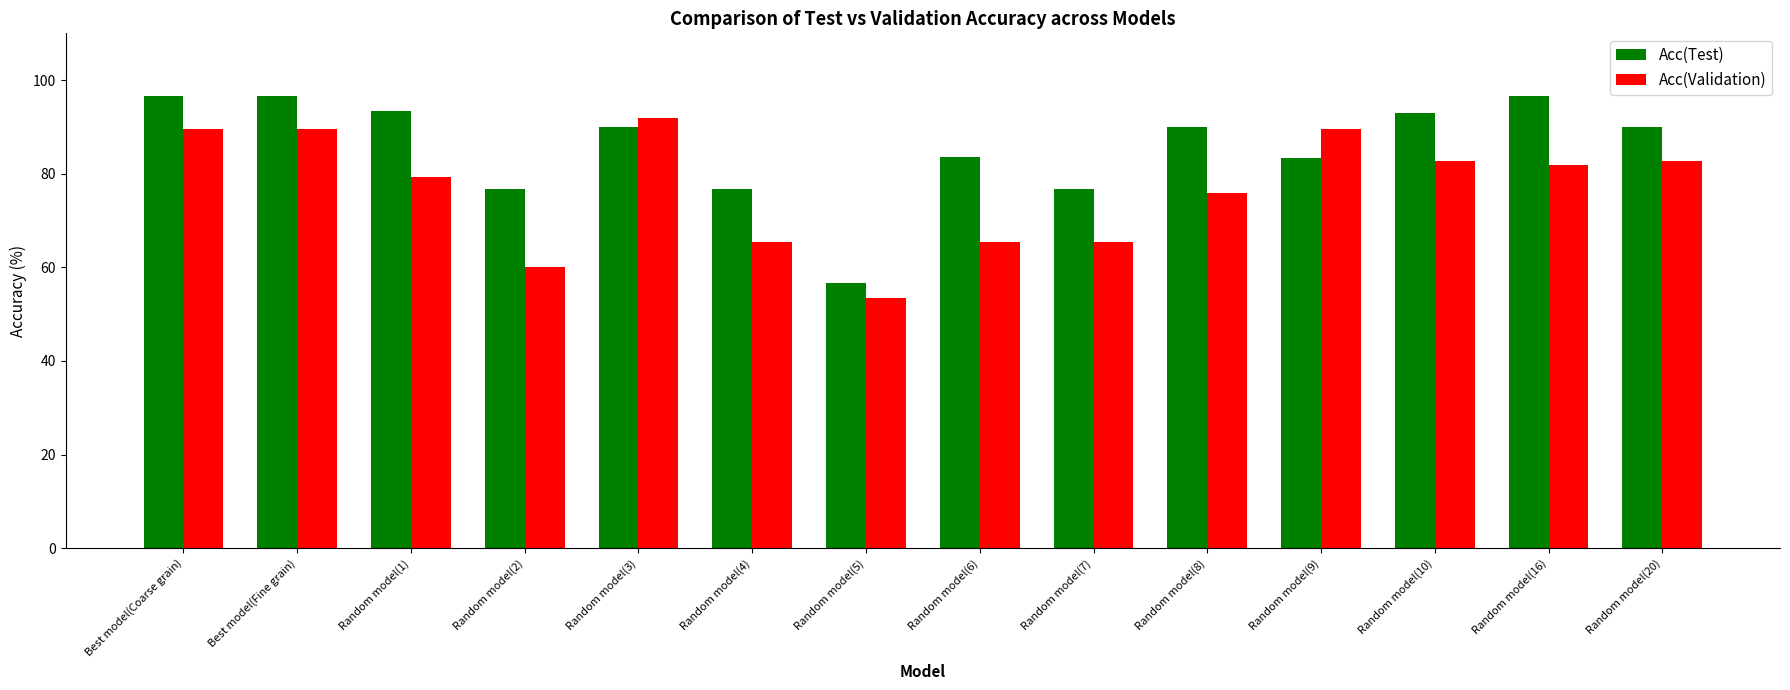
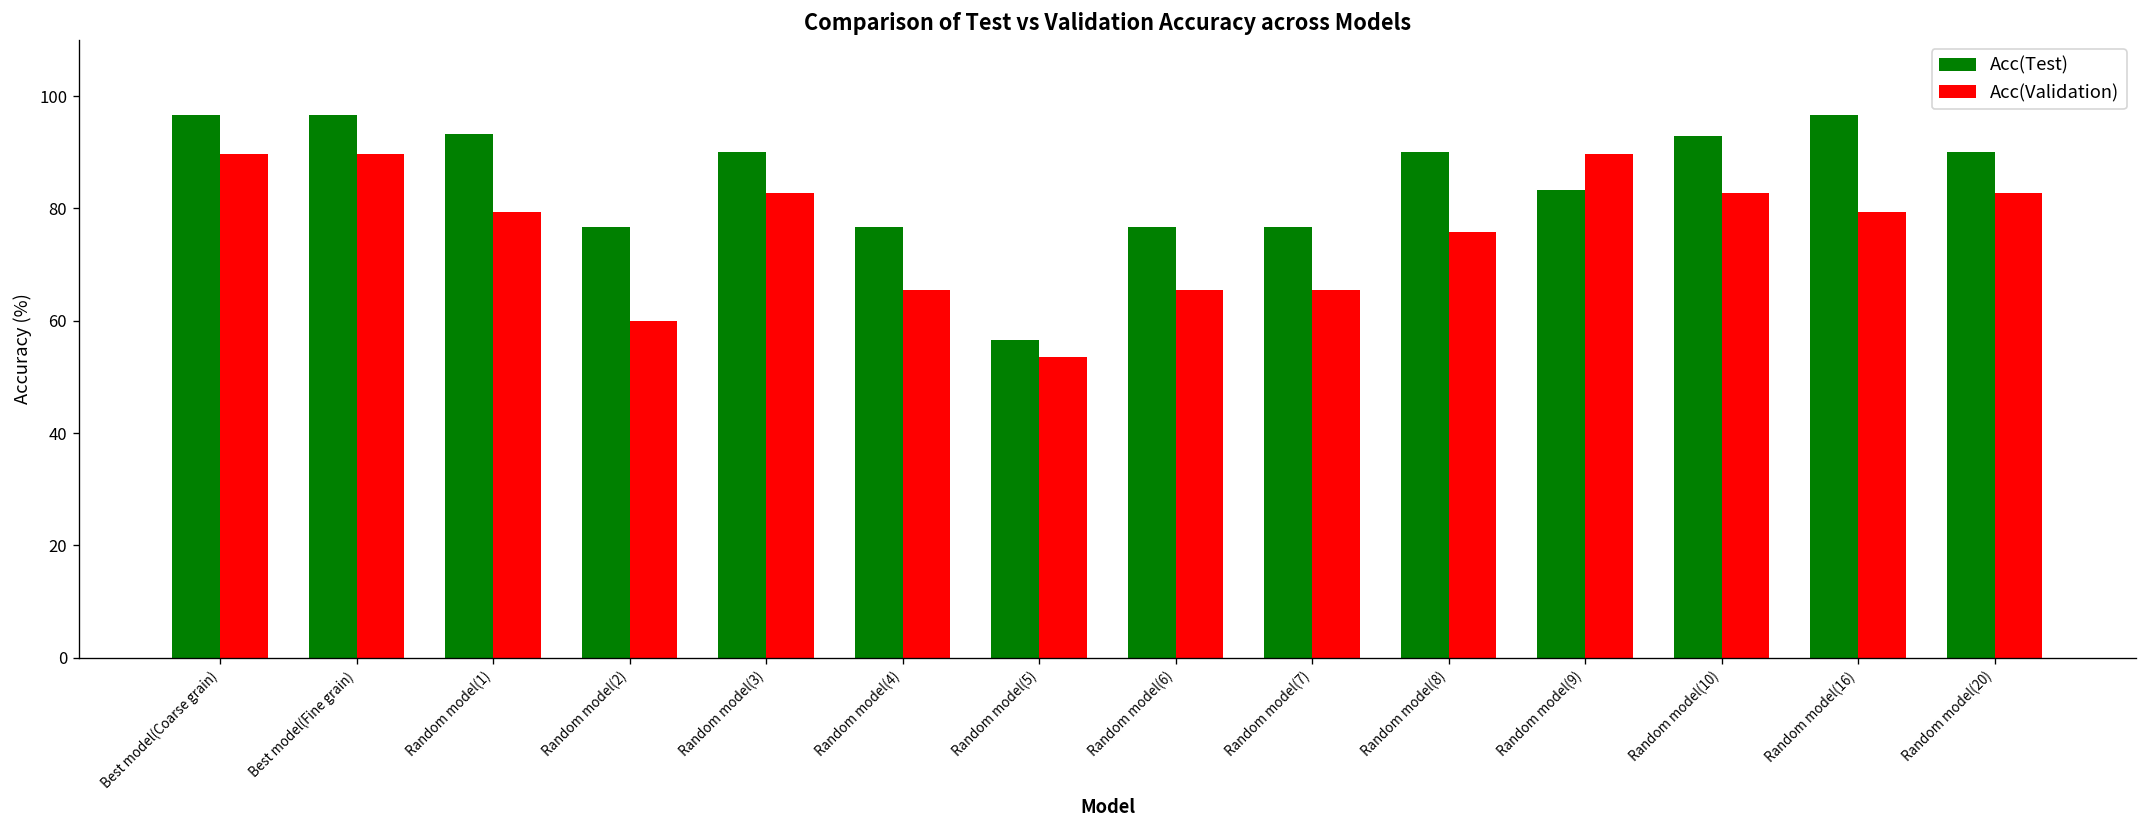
  {
    "Acc(Test)": {
      "Best model(Coarse grain)": 97,
      "Best model(Fine grain)": 97,
      "Random model(1)": 93,
      "Random model(2)": 77,
      "Random model(3)": 90,
      "Random model(4)": 77,
      "Random model(5)": 57,
-     "Random model(6)": 84,
+     "Random model(6)": 77,
      "Random model(7)": 77,
      "Random model(8)": 90,
      "Random model(9)": 83,
      "Random model(10)": 93,
      "Random model(16)": 97,
      "Random model(20)": 90
    },
    "Acc(Validation)": {
      "Best model(Coarse grain)": 90,
      "Best model(Fine grain)": 90,
      "Random model(1)": 79,
      "Random model(2)": 60,
-     "Random model(3)": 92,
+     "Random model(3)": 83,
      "Random model(4)": 66,
      "Random model(5)": 54,
      "Random model(6)": 66,
      "Random model(7)": 66,
      "Random model(8)": 76,
      "Random model(9)": 90,
      "Random model(10)": 83,
-     "Random model(16)": 82,
+     "Random model(16)": 79,
      "Random model(20)": 83
    }
  }
